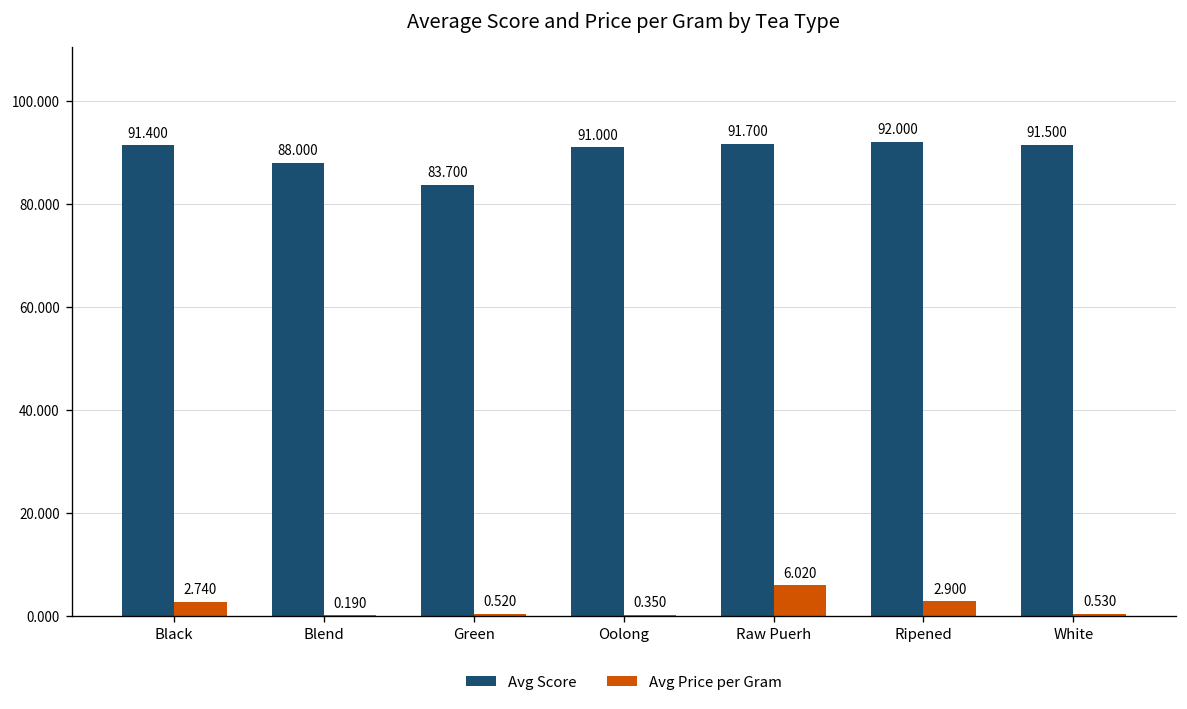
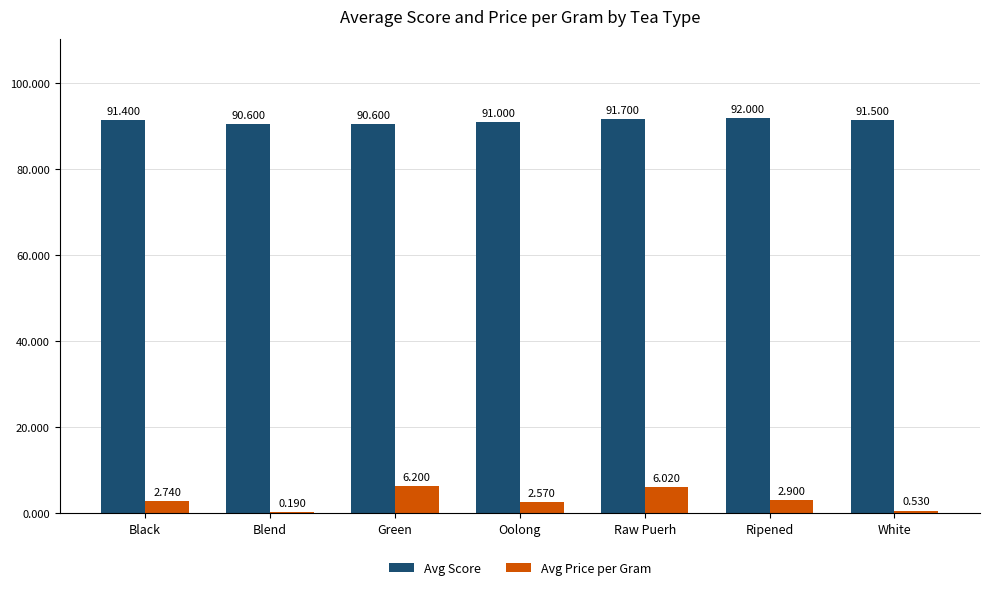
  {
    "Avg Score": {
      "Black": 91.400,
-     "Blend": 88.000,
-     "Green": 83.700,
+     "Blend": 90.600,
+     "Green": 90.600,
      "Oolong": 91.000,
      "Raw Puerh": 91.700,
      "Ripened": 92.000,
      "White": 91.500
    },
    "Avg Price per Gram": {
      "Black": 2.740,
      "Blend": 0.190,
-     "Green": 0.520,
-     "Oolong": 0.350,
+     "Green": 6.200,
+     "Oolong": 2.570,
      "Raw Puerh": 6.020,
      "Ripened": 2.900,
      "White": 0.530
    }
  }
